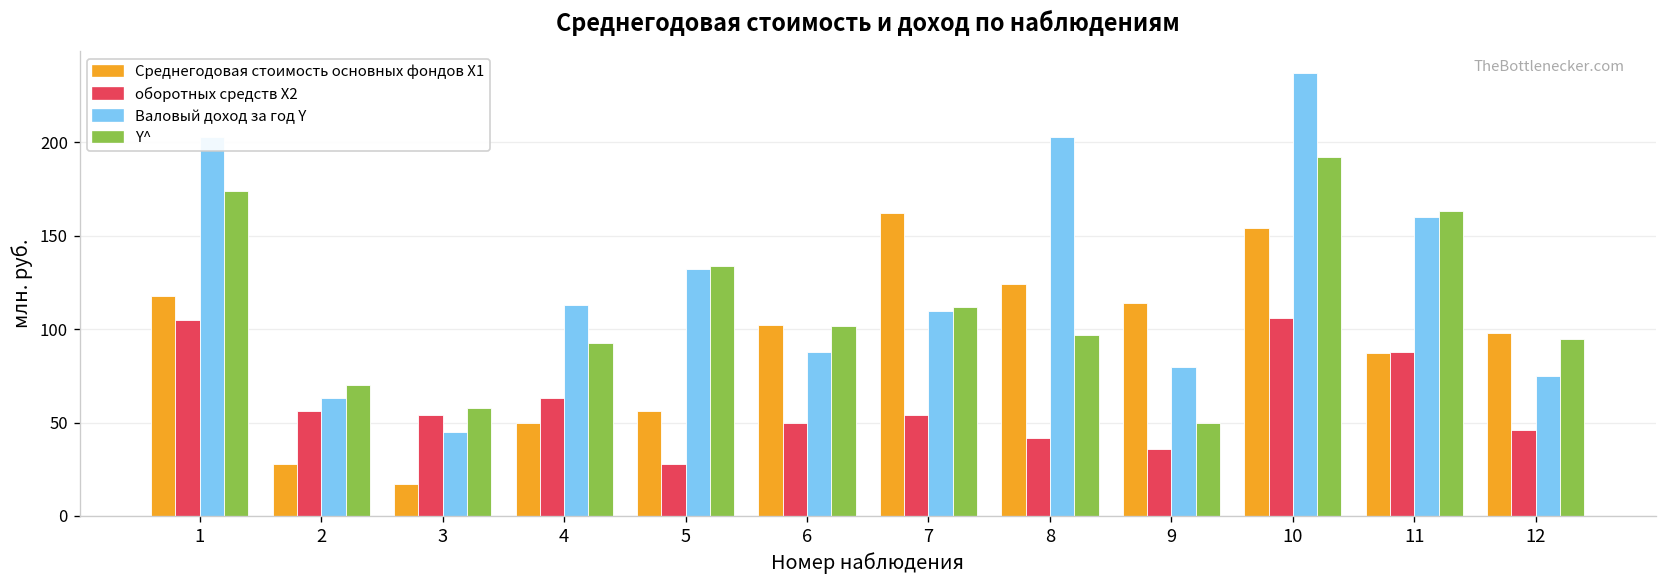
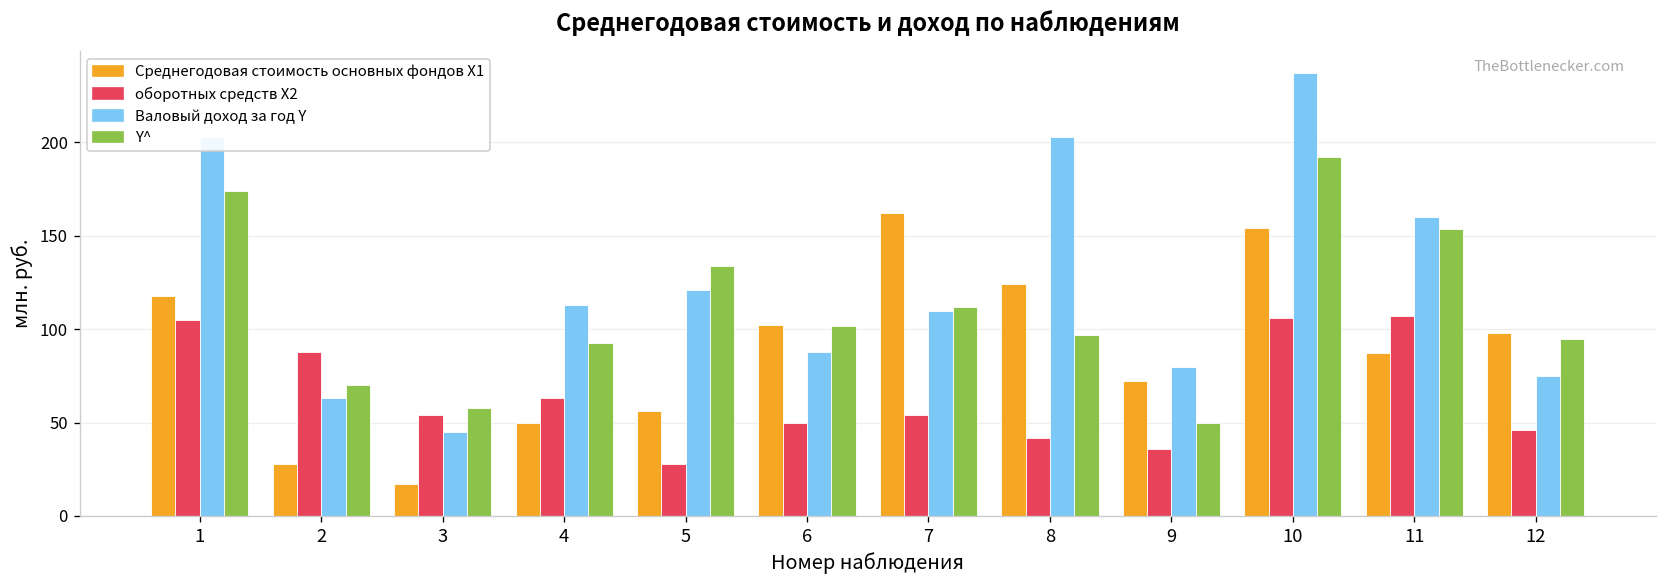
  {
    "Среднегодовая стоимость основных фондов Х1": {
      "1": 118,
      "2": 28,
      "3": 17,
      "4": 50,
      "5": 56,
      "6": 102,
      "7": 162,
      "8": 124,
-     "9": 114,
+     "9": 72,
      "10": 154,
      "11": 87,
      "12": 98
    },
    "оборотных средств Х2": {
      "1": 105,
-     "2": 56,
+     "2": 88,
      "3": 54,
      "4": 63,
      "5": 28,
      "6": 50,
      "7": 54,
      "8": 42,
      "9": 36,
      "10": 106,
-     "11": 88,
+     "11": 107,
      "12": 46
    },
    "Валовый доход за год Y": {
      "2": 63,
      "3": 45,
      "4": 113,
-     "5": 132,
+     "5": 121,
      "6": 88,
      "7": 110,
      "8": 203,
      "9": 80,
      "10": 237,
      "11": 160,
      "12": 75
    },
    "Y^": {
      "1": 174,
      "2": 70,
      "3": 58,
      "4": 93,
      "5": 134,
      "6": 102,
      "7": 112,
      "8": 97,
      "9": 50,
      "10": 192,
-     "11": 163,
+     "11": 154,
      "12": 95
    }
  }
